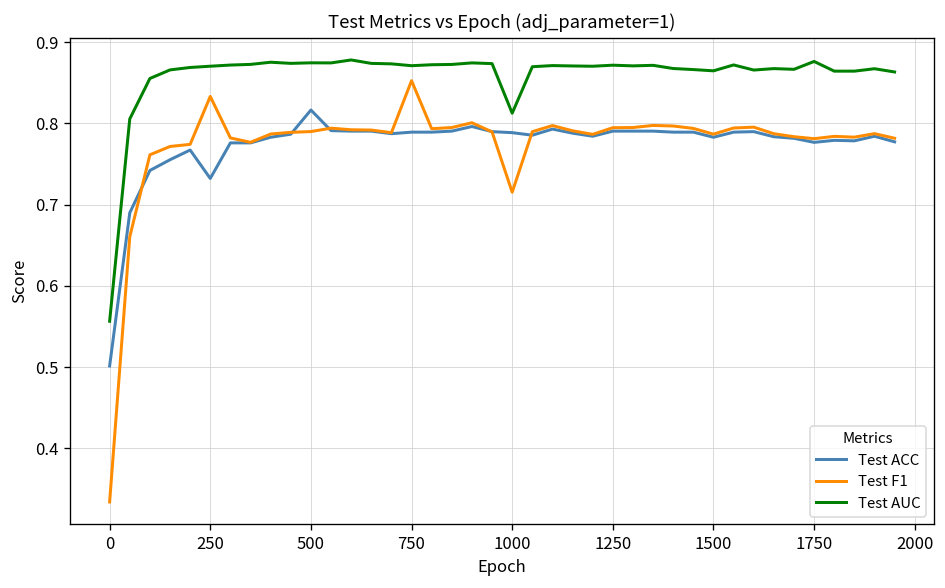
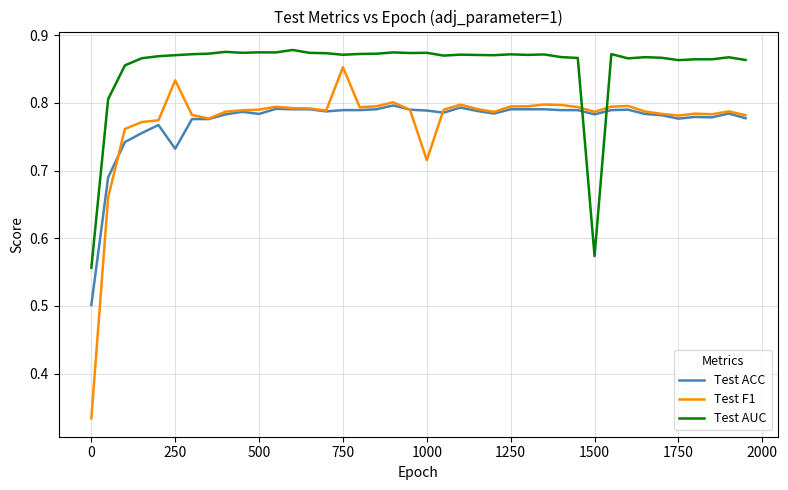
  {
    "Test ACC": {
      "0": 0.50,
      "250": 0.73,
-     "500": 0.82,
+     "500": 0.78,
      "750": 0.79,
      "1000": 0.79,
      "1250": 0.79,
      "1500": 0.78,
      "1750": 0.78
    },
    "Test F1": {
      "0": 0.33,
      "250": 0.83,
      "500": 0.79,
      "750": 0.85,
      "1000": 0.72,
      "1250": 0.79,
      "1500": 0.79,
      "1750": 0.78
    },
    "Test AUC": {
      "0": 0.56,
      "250": 0.87,
      "500": 0.87,
      "750": 0.87,
-     "1000": 0.81,
+     "1000": 0.87,
      "1250": 0.87,
-     "1500": 0.86,
-     "1750": 0.88
+     "1500": 0.57,
+     "1750": 0.86
    }
  }
